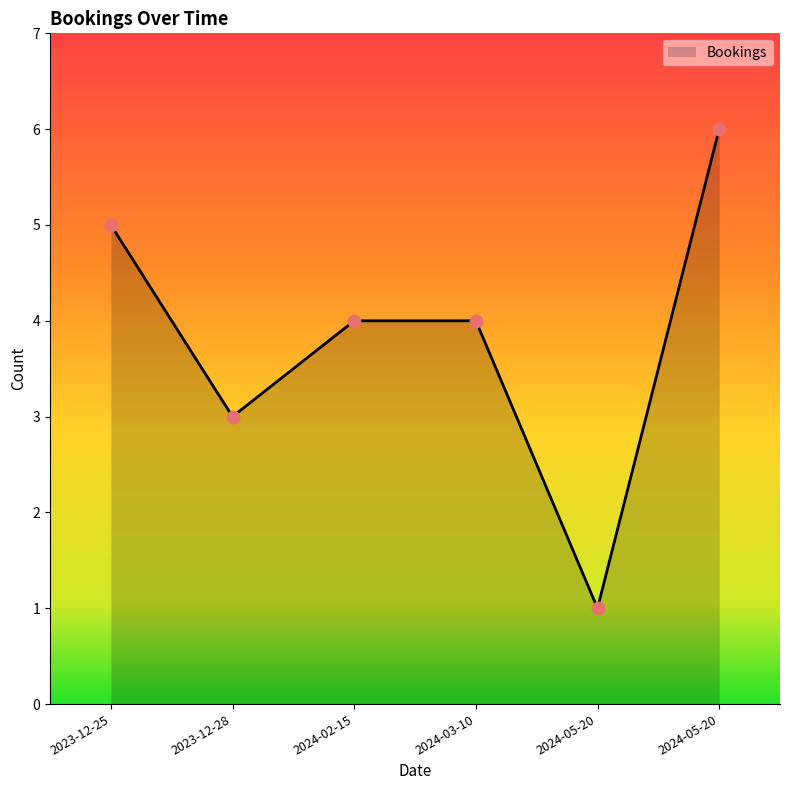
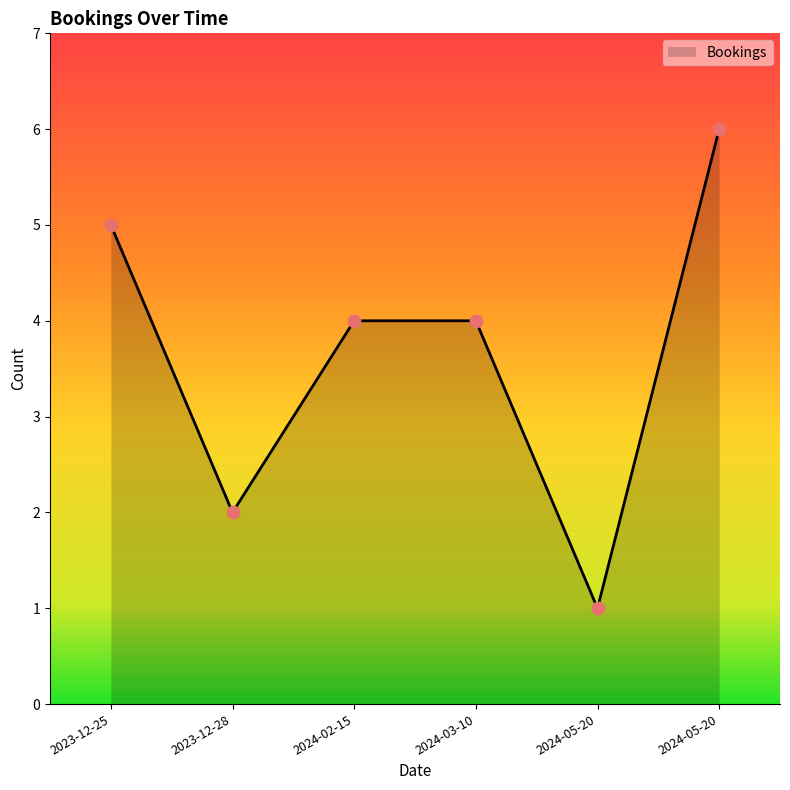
  {
    "2023-12-25": 5,
-   "2023-12-28": 3,
+   "2023-12-28": 2,
    "2024-02-15": 4,
    "2024-03-10": 4
  }
